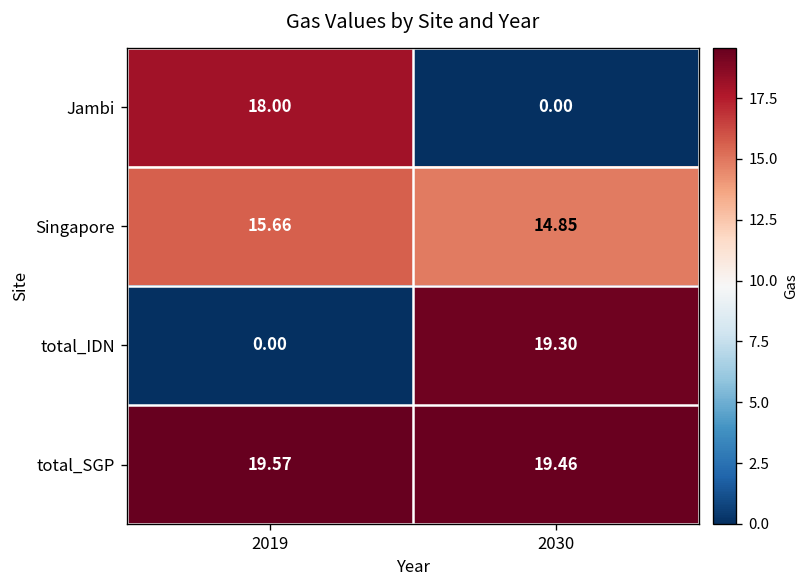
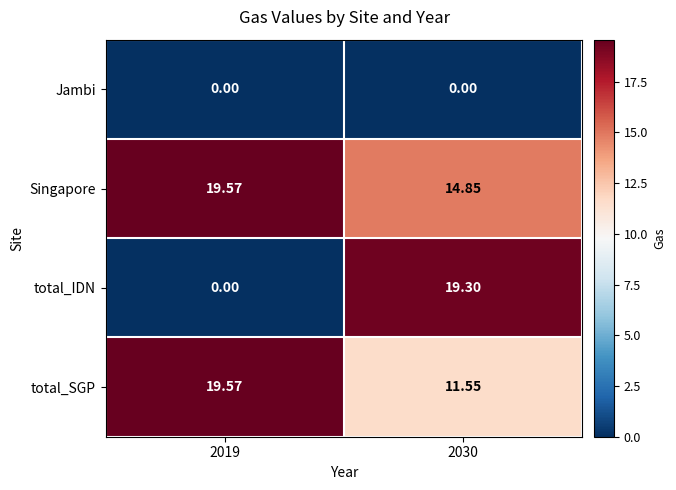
  {
    "Jambi": {
-     "2019": 18.00,
+     "2019": 0.00,
      "2030": 0.00
    },
    "Singapore": {
-     "2019": 15.66,
+     "2019": 19.57,
      "2030": 14.85
    },
    "total_IDN": {
      "2019": 0.00,
      "2030": 19.30
    },
    "total_SGP": {
      "2019": 19.57,
-     "2030": 19.46
+     "2030": 11.55
    }
  }
